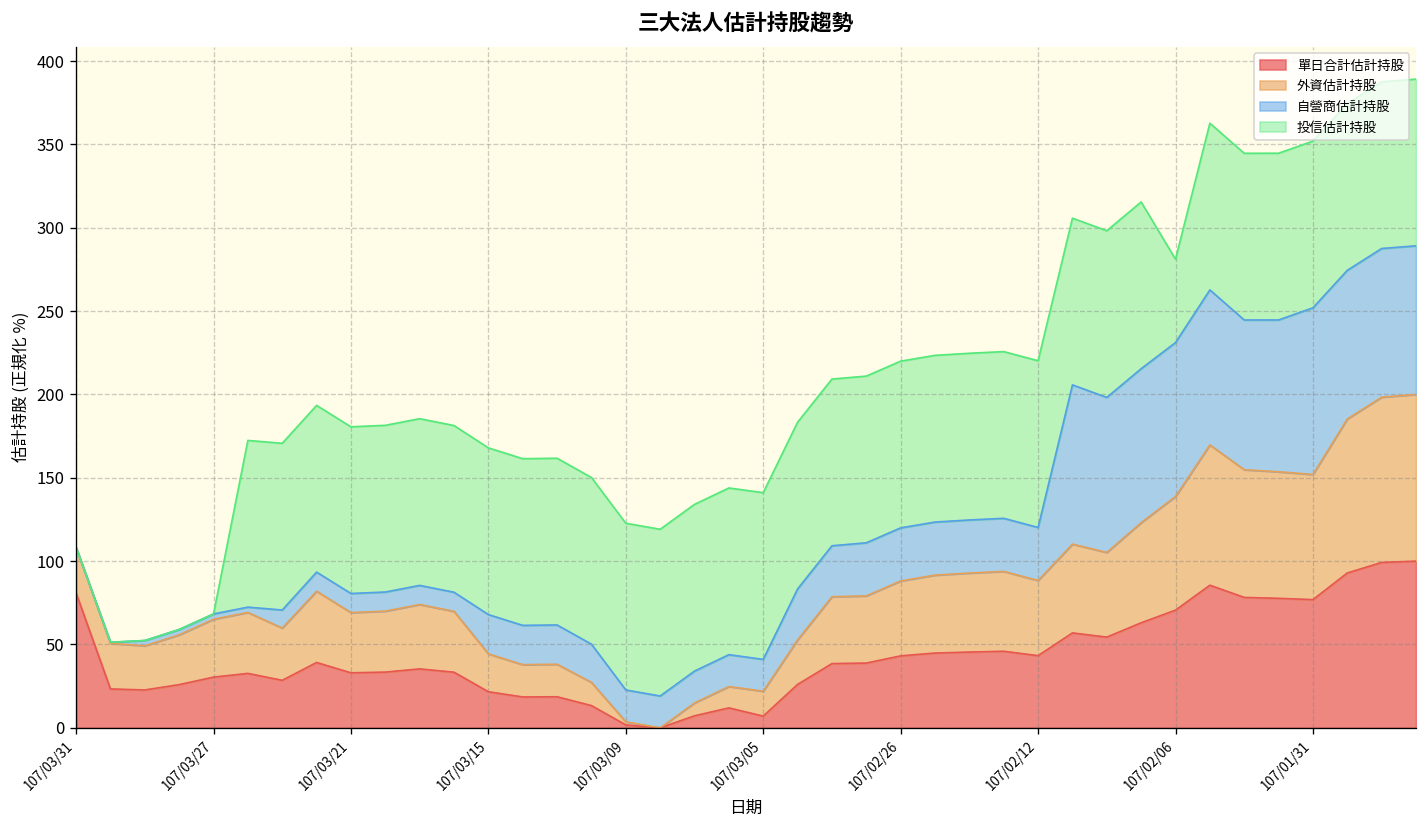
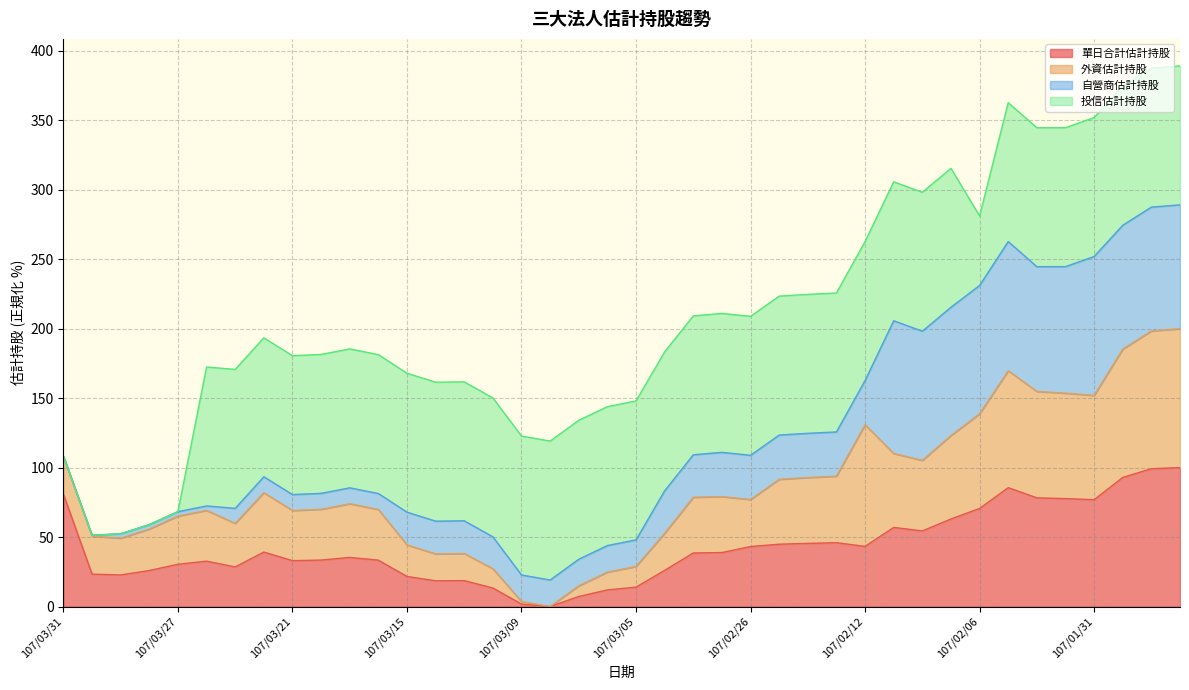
  {
    "單日合計估計持股": {
      "107/03/31": 81,
      "107/03/27": 30,
      "107/03/21": 33,
      "107/03/15": 22,
      "107/03/09": 2,
-     "107/03/05": 7,
+     "107/03/05": 14,
      "107/02/26": 43,
      "107/02/12": 43,
      "107/02/06": 71,
      "107/01/31": 77
    },
    "外資估計持股": {
      "107/03/27": 35,
      "107/03/21": 36,
      "107/03/15": 23,
      "107/03/09": 2,
      "107/03/05": 15,
-     "107/02/26": 45,
-     "107/02/12": 45,
+     "107/02/26": 34,
+     "107/02/12": 88,
      "107/02/06": 68,
      "107/01/31": 75
    },
    "自營商估計持股": {
      "107/03/21": 11,
      "107/03/15": 24,
      "107/03/09": 19,
      "107/03/05": 19,
      "107/02/26": 32,
      "107/02/12": 32,
      "107/02/06": 92,
      "107/01/31": 100
    },
    "投信估計持股": {
      "107/03/21": 100,
      "107/03/15": 100,
      "107/03/09": 100,
      "107/03/05": 100,
      "107/02/26": 100,
      "107/02/12": 100,
      "107/02/06": 50,
      "107/01/31": 100
    }
  }
